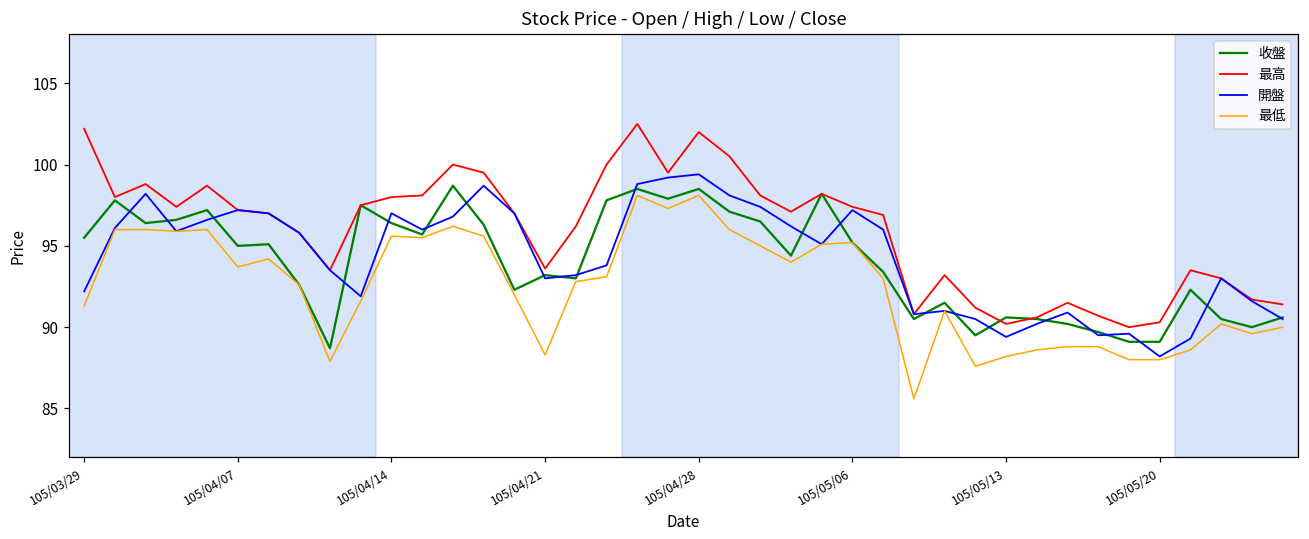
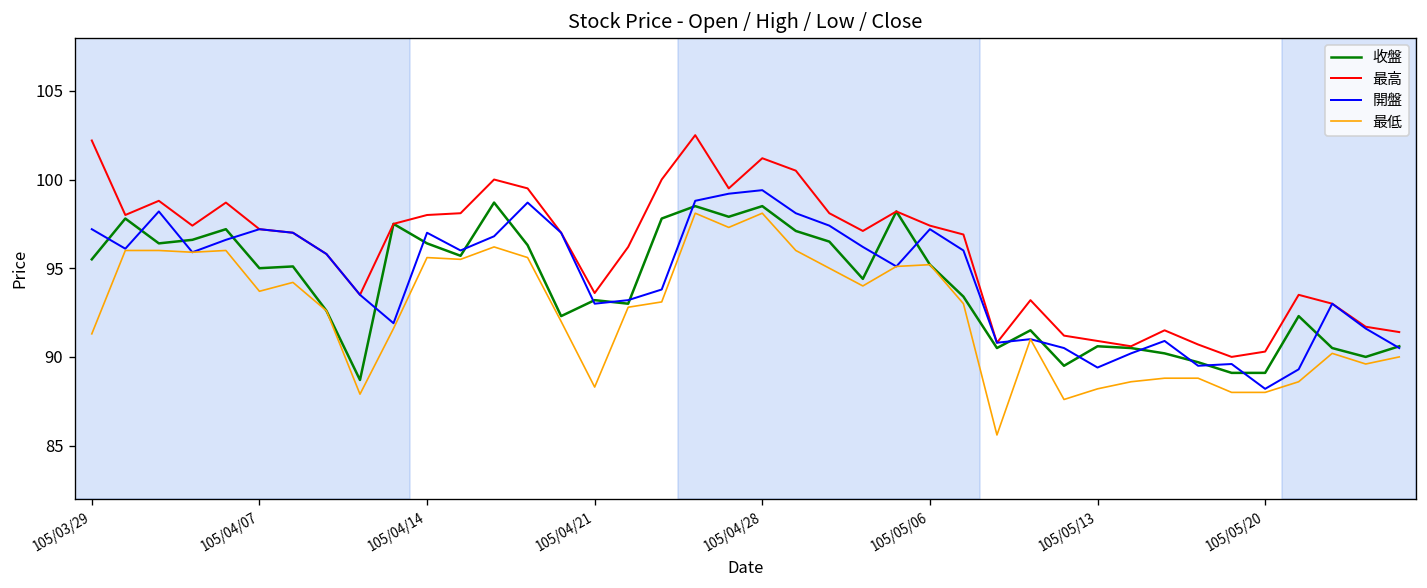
  {
    "收盤": {
      "105/03/29": 95.5,
      "105/04/07": 95.0,
      "105/04/14": 96.4,
      "105/04/21": 93.2,
      "105/04/28": 98.5,
      "105/05/13": 90.6,
      "105/05/20": 89.1
    },
    "最高": {
      "105/03/29": 102.2,
      "105/04/14": 98.0,
      "105/04/21": 93.6,
-     "105/04/28": 102.0,
+     "105/04/28": 101.2,
      "105/05/06": 97.4,
-     "105/05/13": 90.2,
+     "105/05/13": 90.9,
      "105/05/20": 90.3
    },
    "開盤": {
-     "105/03/29": 92.2,
+     "105/03/29": 97.2,
      "105/04/14": 97.0,
      "105/04/21": 93.0,
      "105/04/28": 99.4,
      "105/05/06": 97.2,
      "105/05/13": 89.4,
      "105/05/20": 88.2
    },
    "最低": {
      "105/03/29": 91.3,
      "105/04/07": 93.7,
      "105/04/14": 95.6,
      "105/04/21": 88.3,
      "105/04/28": 98.1,
      "105/05/13": 88.2,
      "105/05/20": 88.0
    }
  }
